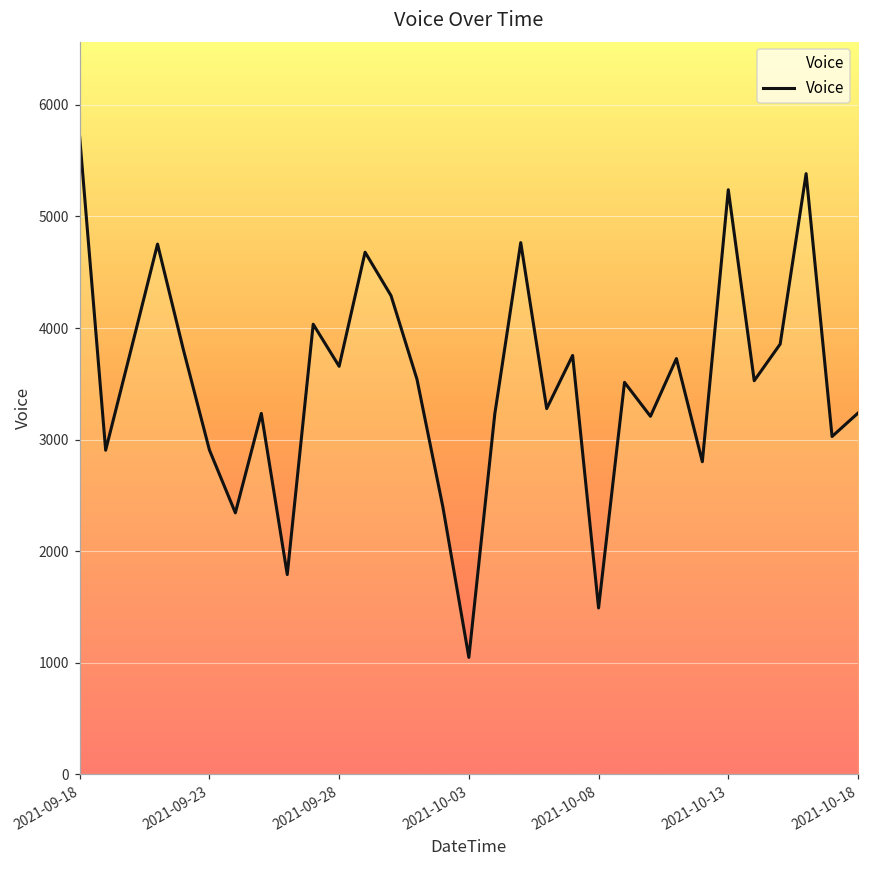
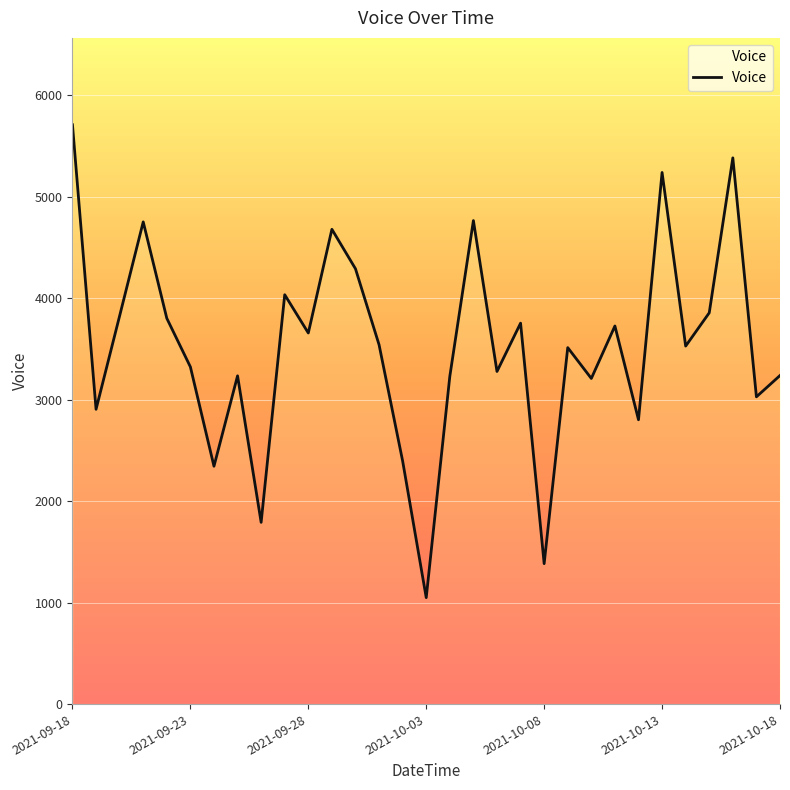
  {
    "2021-09-18": 5710,
-   "2021-09-23": 2910,
+   "2021-09-23": 3320,
    "2021-09-28": 3660,
    "2021-10-03": 1050,
-   "2021-10-08": 1490,
+   "2021-10-08": 1380,
    "2021-10-13": 5240,
    "2021-10-18": 3240
  }
